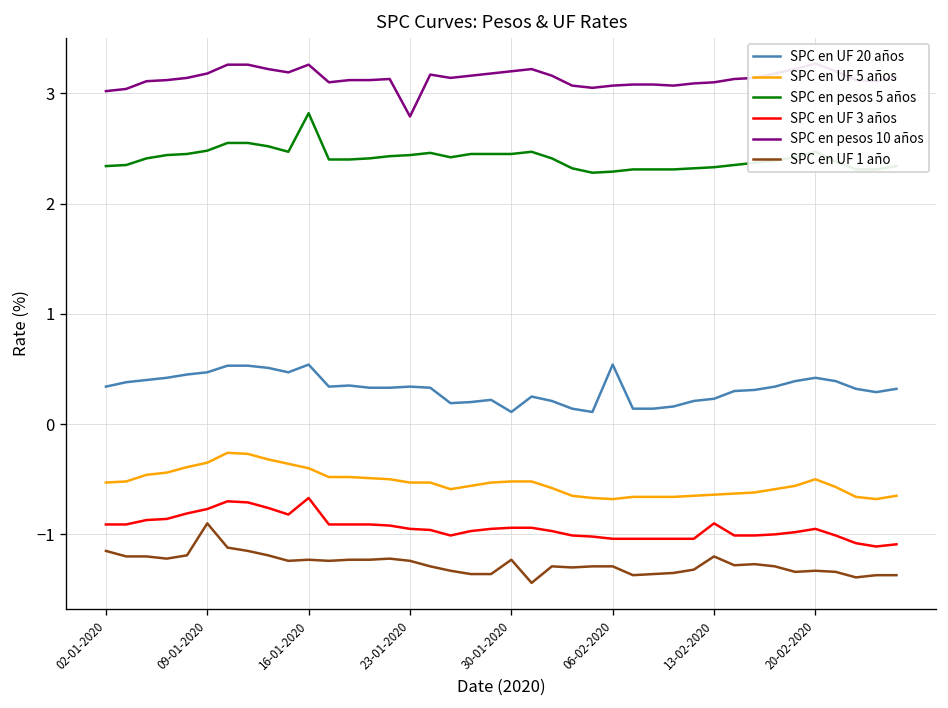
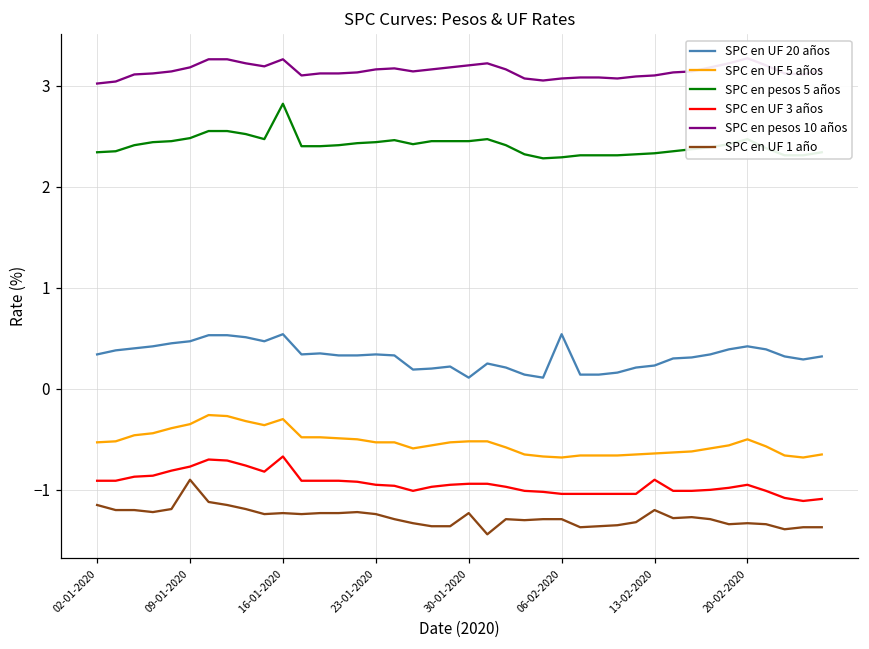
  {
    "SPC en UF 20 años": {
      "02-01-2020": 0.3,
      "09-01-2020": 0.5,
      "16-01-2020": 0.5,
      "23-01-2020": 0.3,
      "30-01-2020": 0.1,
      "06-02-2020": 0.5,
      "13-02-2020": 0.2,
      "20-02-2020": 0.4
    },
    "SPC en UF 5 años": {
      "02-01-2020": -0.5,
      "09-01-2020": -0.4,
-     "16-01-2020": -0.4,
+     "16-01-2020": -0.3,
      "23-01-2020": -0.5,
      "30-01-2020": -0.5,
      "06-02-2020": -0.7,
      "13-02-2020": -0.6,
      "20-02-2020": -0.5
    },
    "SPC en pesos 5 años": {
      "02-01-2020": 2.3,
      "09-01-2020": 2.5,
      "16-01-2020": 2.8,
      "23-01-2020": 2.4,
      "30-01-2020": 2.5,
      "06-02-2020": 2.3,
      "13-02-2020": 2.3
    },
    "SPC en UF 3 años": {
      "02-01-2020": -0.9,
      "09-01-2020": -0.8,
      "16-01-2020": -0.7,
      "23-01-2020": -1.0,
      "30-01-2020": -0.9,
      "06-02-2020": -1.0,
      "13-02-2020": -0.9,
      "20-02-2020": -1.0
    },
    "SPC en pesos 10 años": {
      "02-01-2020": 3.0,
      "09-01-2020": 3.2,
      "16-01-2020": 3.3,
-     "23-01-2020": 2.8,
+     "23-01-2020": 3.2,
      "30-01-2020": 3.2,
      "06-02-2020": 3.1,
      "13-02-2020": 3.1
    },
    "SPC en UF 1 año": {
      "02-01-2020": -1.2,
      "09-01-2020": -0.9,
      "16-01-2020": -1.2,
      "23-01-2020": -1.2,
      "30-01-2020": -1.2,
      "06-02-2020": -1.3,
      "13-02-2020": -1.2,
      "20-02-2020": -1.3
    }
  }
